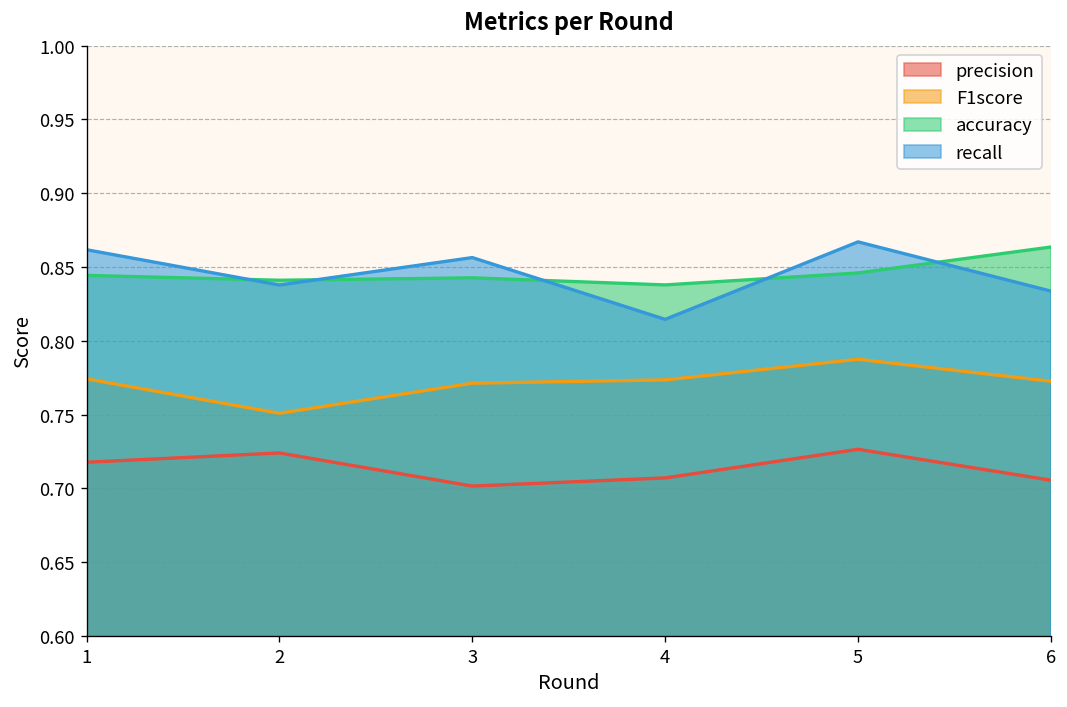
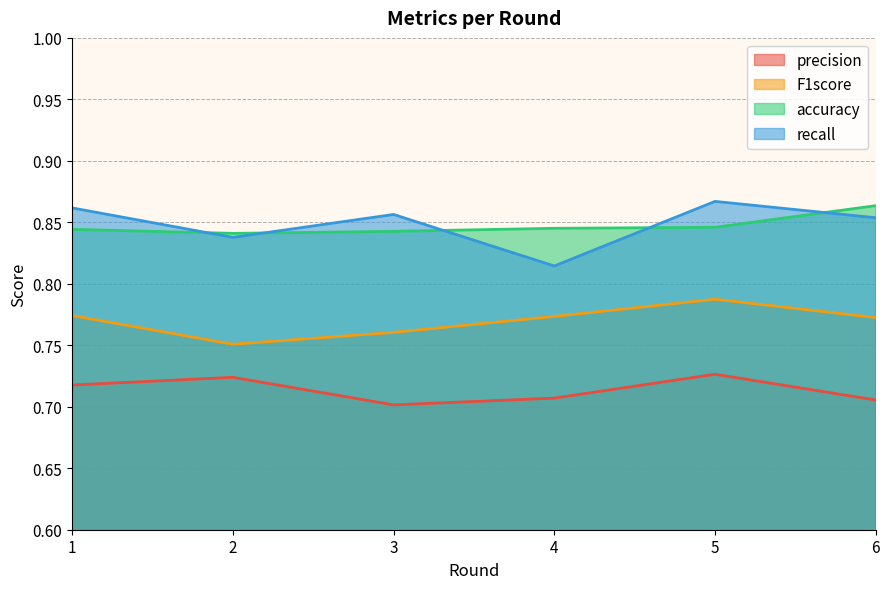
  {
    "precision": {
      "1": 0.718,
      "2": 0.724,
      "3": 0.702,
      "4": 0.707,
      "5": 0.726,
      "6": 0.705
    },
    "F1score": {
      "1": 0.774,
      "2": 0.751,
-     "3": 0.771,
+     "3": 0.761,
      "4": 0.773,
      "5": 0.787,
      "6": 0.773
    },
    "accuracy": {
      "1": 0.844,
      "2": 0.841,
      "3": 0.843,
-     "4": 0.838,
+     "4": 0.845,
      "5": 0.846,
      "6": 0.864
    },
    "recall": {
      "1": 0.862,
      "2": 0.838,
      "3": 0.856,
      "4": 0.814,
      "5": 0.867,
-     "6": 0.834
+     "6": 0.854
    }
  }
